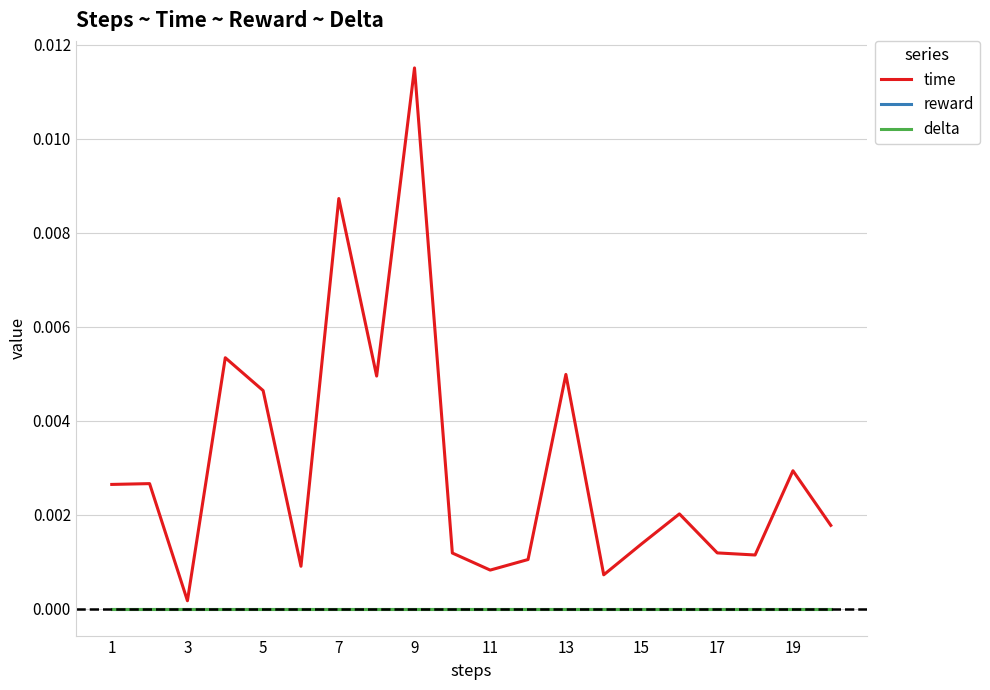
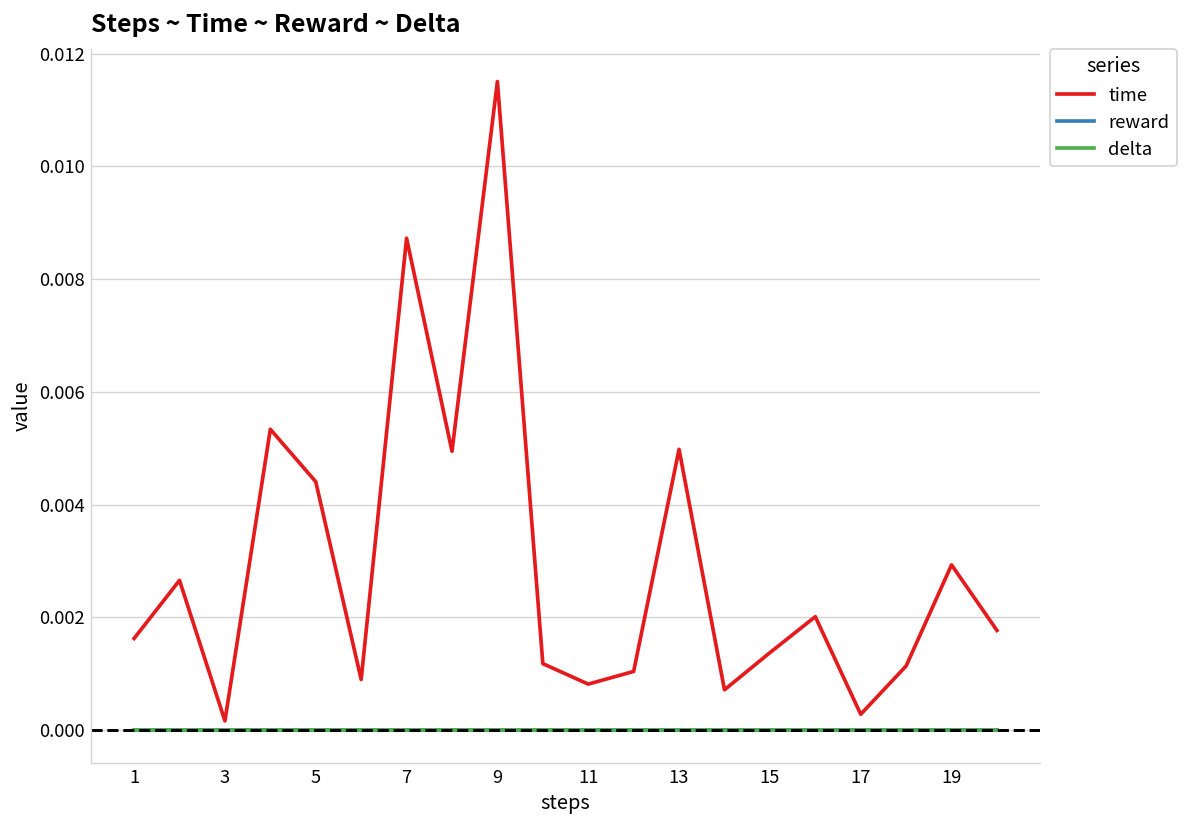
  {
    "time": {
-     "1": 0.0026,
+     "1": 0.0016,
      "3": 0.0002,
-     "5": 0.0046,
+     "5": 0.0044,
      "7": 0.0087,
      "9": 0.0115,
      "11": 0.0008,
      "13": 0.0050,
      "15": 0.0014,
-     "17": 0.0012,
+     "17": 0.0003,
      "19": 0.0029
    },
    "delta": {
      "1": 0.0000,
      "3": 0.0000,
      "5": 0.0000,
      "7": 0.0000,
      "9": 0.0000,
      "11": 0.0000,
      "13": 0.0000,
      "15": 0.0000,
      "17": 0.0000,
      "19": 0.0000
    }
  }
